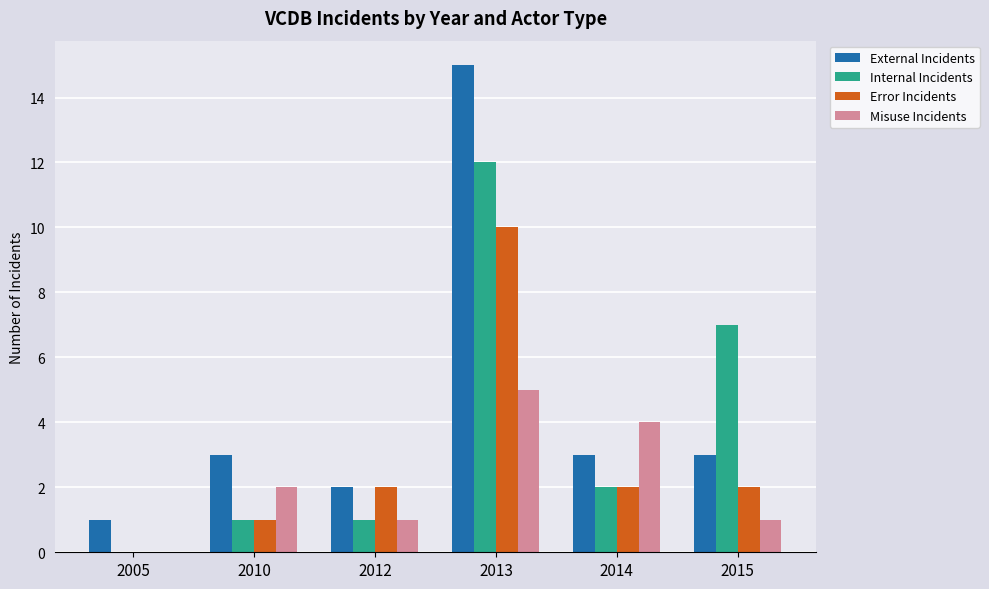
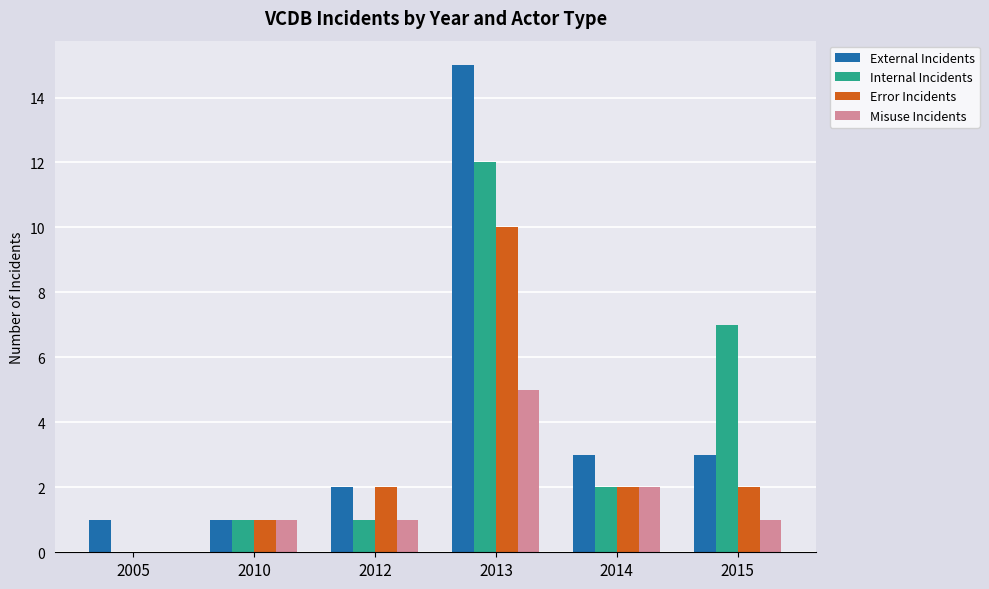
  {
    "External Incidents": {
      "2005": 1,
-     "2010": 3,
+     "2010": 1,
      "2012": 2,
      "2013": 15,
      "2014": 3,
      "2015": 3
    },
    "Internal Incidents": {
      "2005": 0,
      "2010": 1,
      "2012": 1,
      "2013": 12,
      "2014": 2,
      "2015": 7
    },
    "Error Incidents": {
      "2005": 0,
      "2010": 1,
      "2012": 2,
      "2013": 10,
      "2014": 2,
      "2015": 2
    },
    "Misuse Incidents": {
      "2005": 0,
-     "2010": 2,
+     "2010": 1,
      "2012": 1,
      "2013": 5,
-     "2014": 4,
+     "2014": 2,
      "2015": 1
    }
  }
